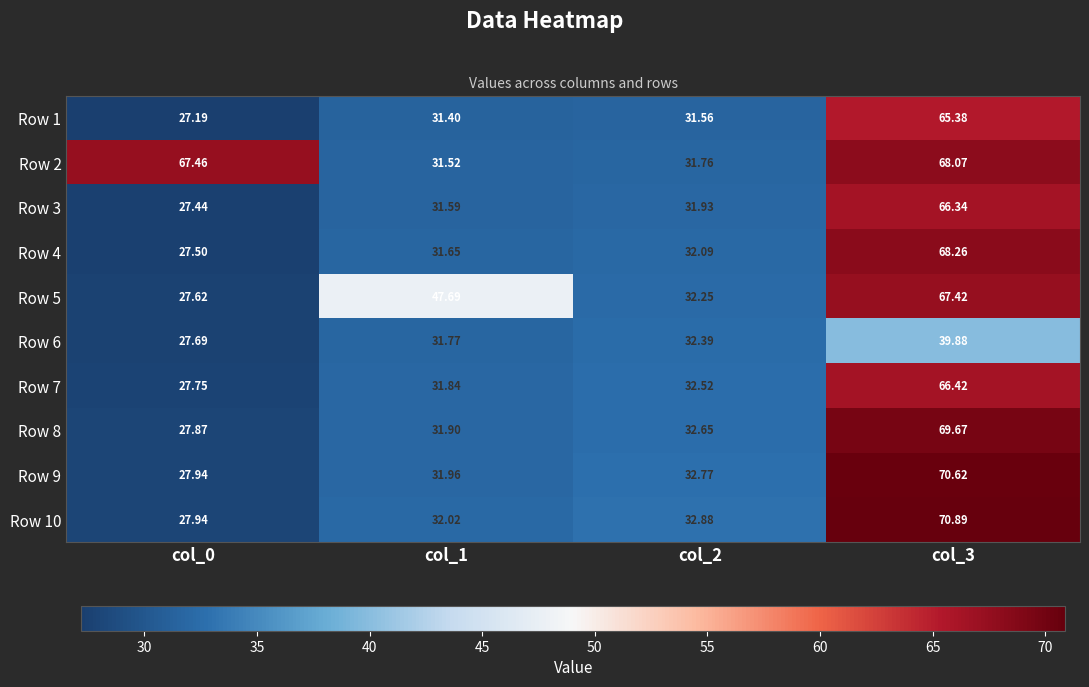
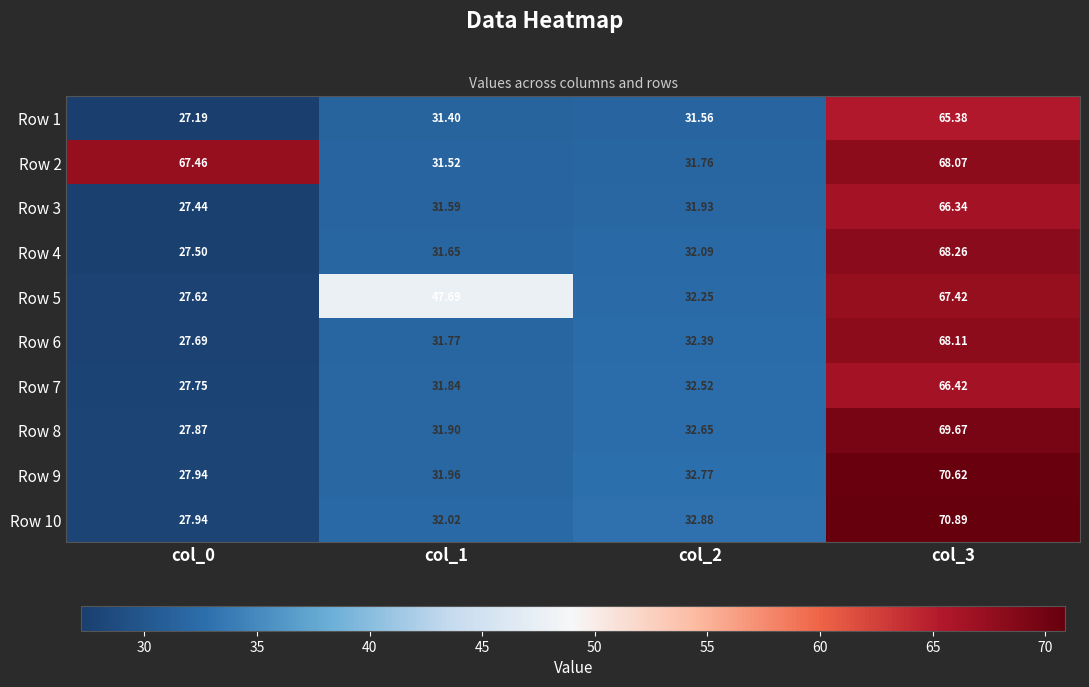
  {
    "Row 1": {
      "col_0": 27.19,
      "col_1": 31.40,
      "col_2": 31.56,
      "col_3": 65.38
    },
    "Row 2": {
      "col_0": 67.46,
      "col_1": 31.52,
      "col_2": 31.76,
      "col_3": 68.07
    },
    "Row 3": {
      "col_0": 27.44,
      "col_1": 31.59,
      "col_2": 31.93,
      "col_3": 66.34
    },
    "Row 4": {
      "col_0": 27.50,
      "col_1": 31.65,
      "col_2": 32.09,
      "col_3": 68.26
    },
    "Row 5": {
      "col_0": 27.62,
      "col_2": 32.25,
      "col_3": 67.42
    },
    "Row 6": {
      "col_0": 27.69,
      "col_1": 31.77,
      "col_2": 32.39,
-     "col_3": 39.88
+     "col_3": 68.11
    },
    "Row 7": {
      "col_0": 27.75,
      "col_1": 31.84,
      "col_2": 32.52,
      "col_3": 66.42
    },
    "Row 8": {
      "col_0": 27.87,
      "col_1": 31.90,
      "col_2": 32.65,
      "col_3": 69.67
    },
    "Row 9": {
      "col_0": 27.94,
      "col_1": 31.96,
      "col_2": 32.77,
      "col_3": 70.62
    },
    "Row 10": {
      "col_0": 27.94,
      "col_1": 32.02,
      "col_2": 32.88,
      "col_3": 70.89
    }
  }
